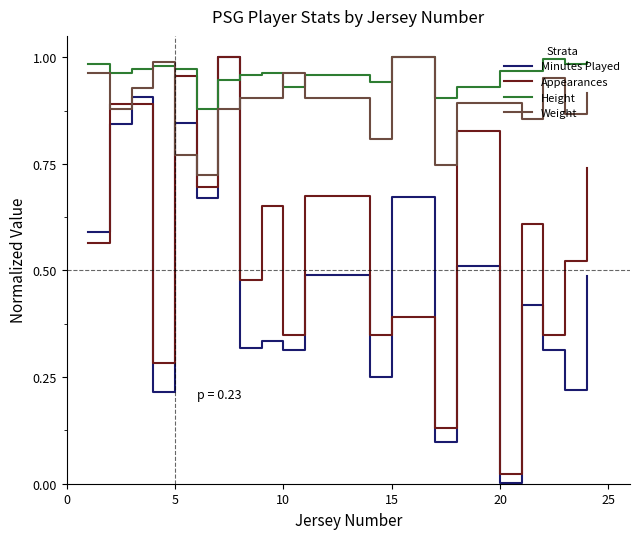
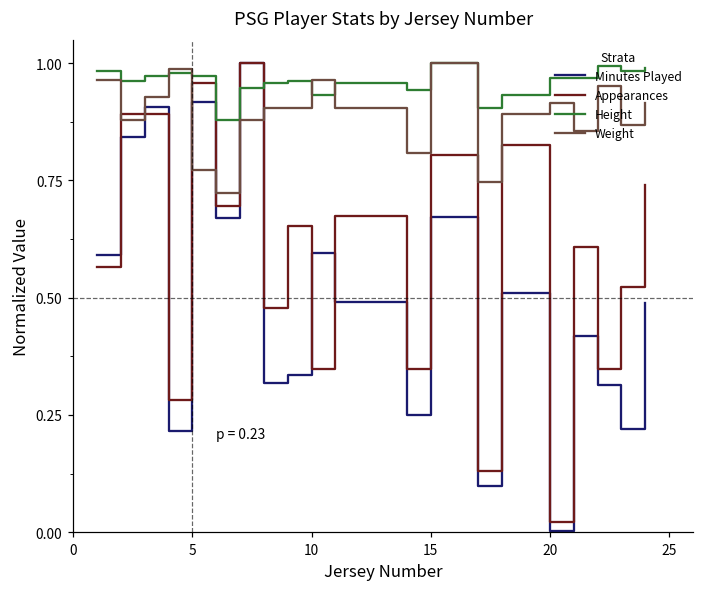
  {
    "Minutes Played": {
-     "5": 0.85,
-     "10": 0.31,
+     "5": 0.92,
+     "10": 0.60,
      "15": 0.67,
      "20": 0.00
    },
    "Appearances": {
      "5": 0.96,
      "10": 0.35,
-     "15": 0.39,
+     "15": 0.80,
      "20": 0.02
    },
    "Height": {
      "5": 0.97,
      "10": 0.93,
      "20": 0.97
    },
    "Weight": {
      "5": 0.77,
      "10": 0.96,
-     "20": 0.89
+     "20": 0.92
    }
  }
